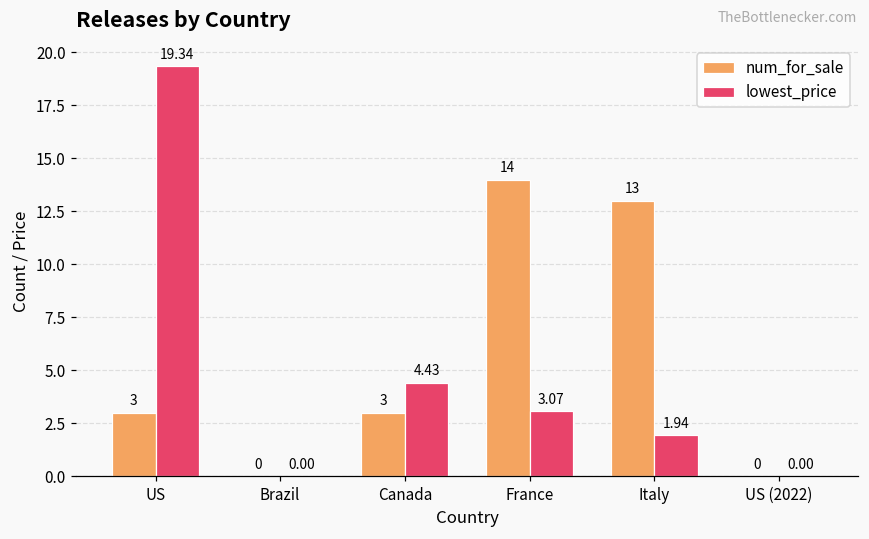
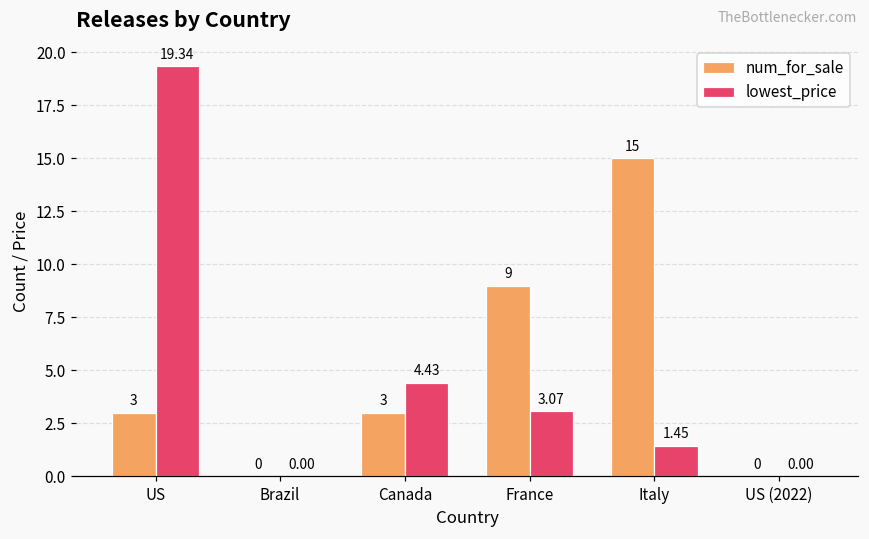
  {
    "num_for_sale": {
      "US": 3,
      "Brazil": 0,
      "Canada": 3,
-     "France": 14,
-     "Italy": 13,
+     "France": 9,
+     "Italy": 15,
      "US (2022)": 0
    },
    "lowest_price": {
      "US": 19.34,
      "Brazil": 0.00,
      "Canada": 4.43,
      "France": 3.07,
-     "Italy": 1.94,
+     "Italy": 1.45,
      "US (2022)": 0.00
    }
  }
